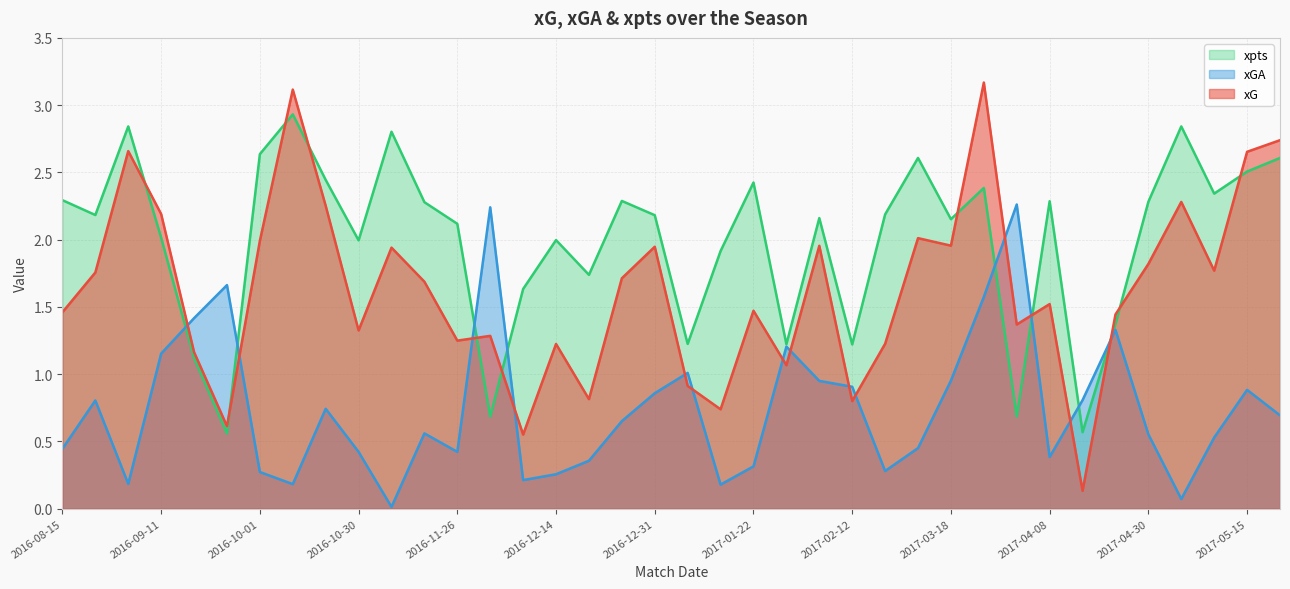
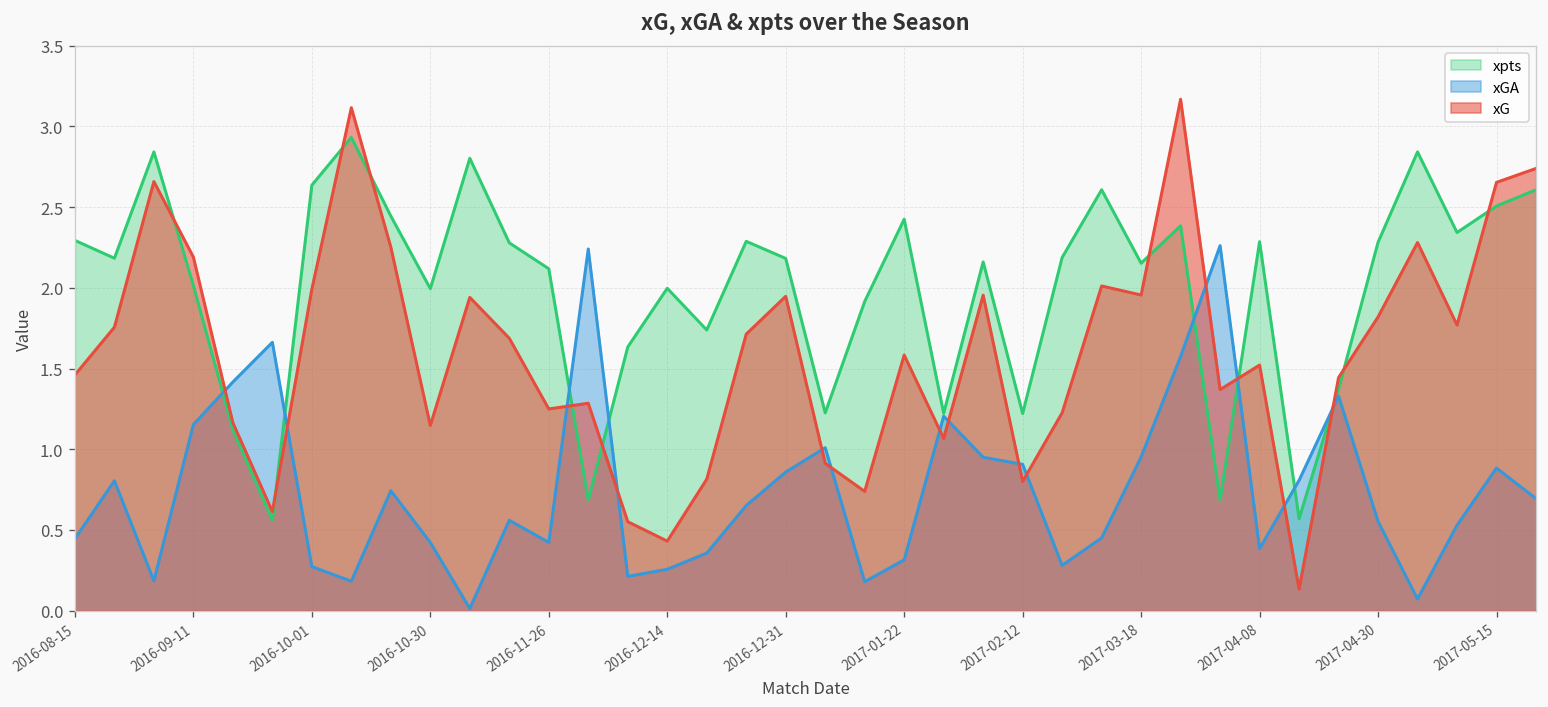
  {
    "xpts": {
      "2016-08-15": 2.29,
      "2016-09-11": 2.01,
      "2016-10-01": 2.64,
      "2016-10-30": 1.99,
      "2016-11-26": 2.12,
      "2016-12-14": 2.00,
      "2016-12-31": 2.18,
      "2017-01-22": 2.42,
      "2017-02-12": 1.22,
      "2017-03-18": 2.15,
      "2017-04-08": 2.29,
      "2017-04-30": 2.28,
      "2017-05-15": 2.51
    },
    "xGA": {
      "2016-08-15": 0.45,
      "2016-09-11": 1.15,
      "2016-10-01": 0.27,
      "2016-10-30": 0.42,
      "2016-11-26": 0.42,
      "2016-12-14": 0.26,
      "2016-12-31": 0.86,
      "2017-01-22": 0.31,
      "2017-02-12": 0.91,
      "2017-03-18": 0.95,
      "2017-04-08": 0.38,
      "2017-04-30": 0.55,
      "2017-05-15": 0.88
    },
    "xG": {
      "2016-08-15": 1.46,
      "2016-09-11": 2.19,
      "2016-10-01": 1.99,
-     "2016-10-30": 1.33,
+     "2016-10-30": 1.15,
      "2016-11-26": 1.25,
-     "2016-12-14": 1.22,
+     "2016-12-14": 0.43,
      "2016-12-31": 1.95,
-     "2017-01-22": 1.47,
+     "2017-01-22": 1.58,
      "2017-02-12": 0.80,
      "2017-03-18": 1.96,
      "2017-04-08": 1.52,
      "2017-04-30": 1.82,
      "2017-05-15": 2.65
    }
  }
